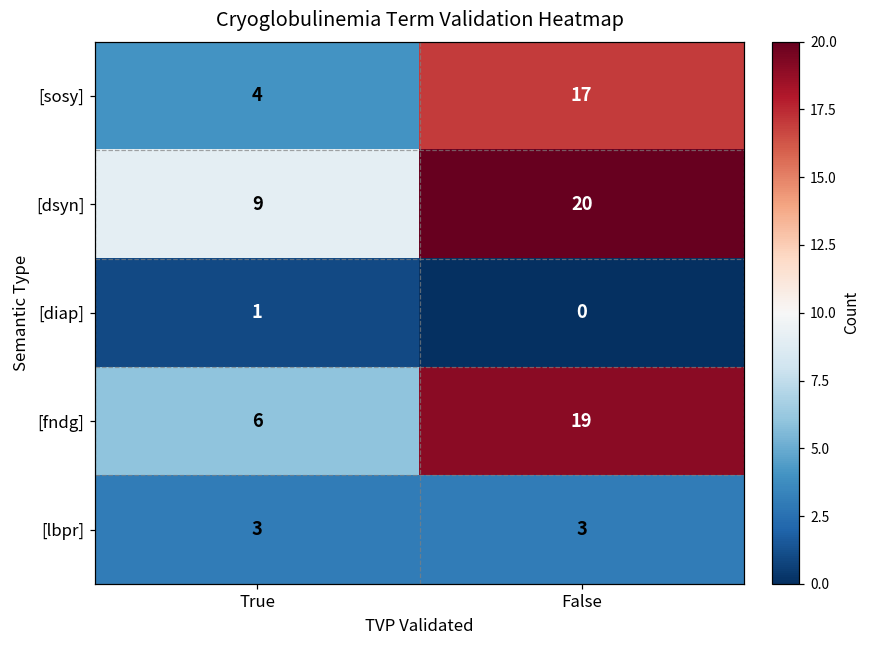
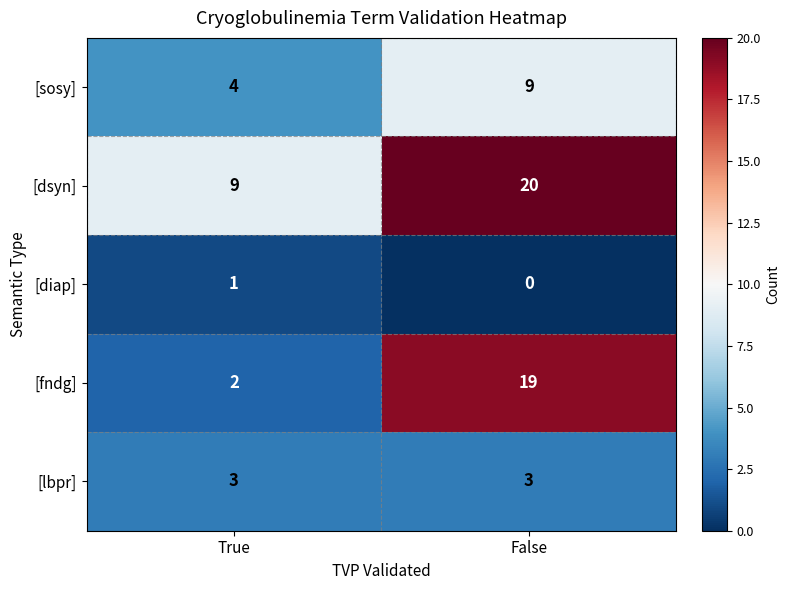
  {
    "[sosy]": {
      "True": 4,
-     "False": 17
+     "False": 9
    },
    "[dsyn]": {
      "True": 9,
      "False": 20
    },
    "[diap]": {
      "True": 1,
      "False": 0
    },
    "[fndg]": {
-     "True": 6,
+     "True": 2,
      "False": 19
    },
    "[lbpr]": {
      "True": 3,
      "False": 3
    }
  }
